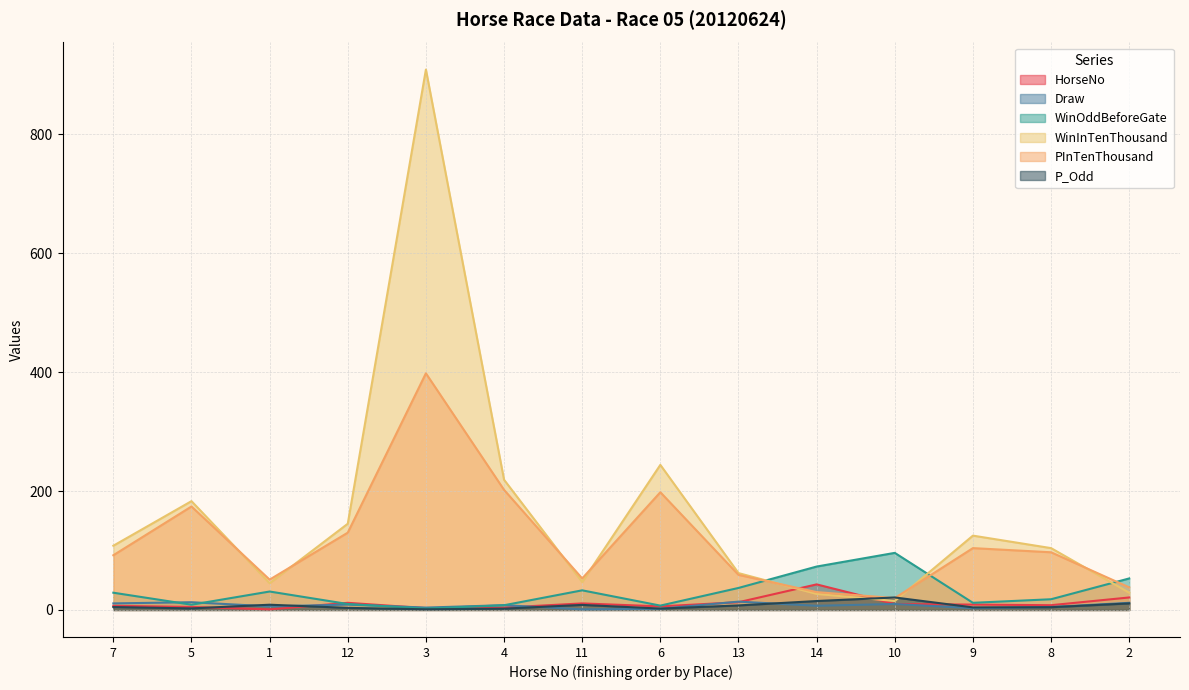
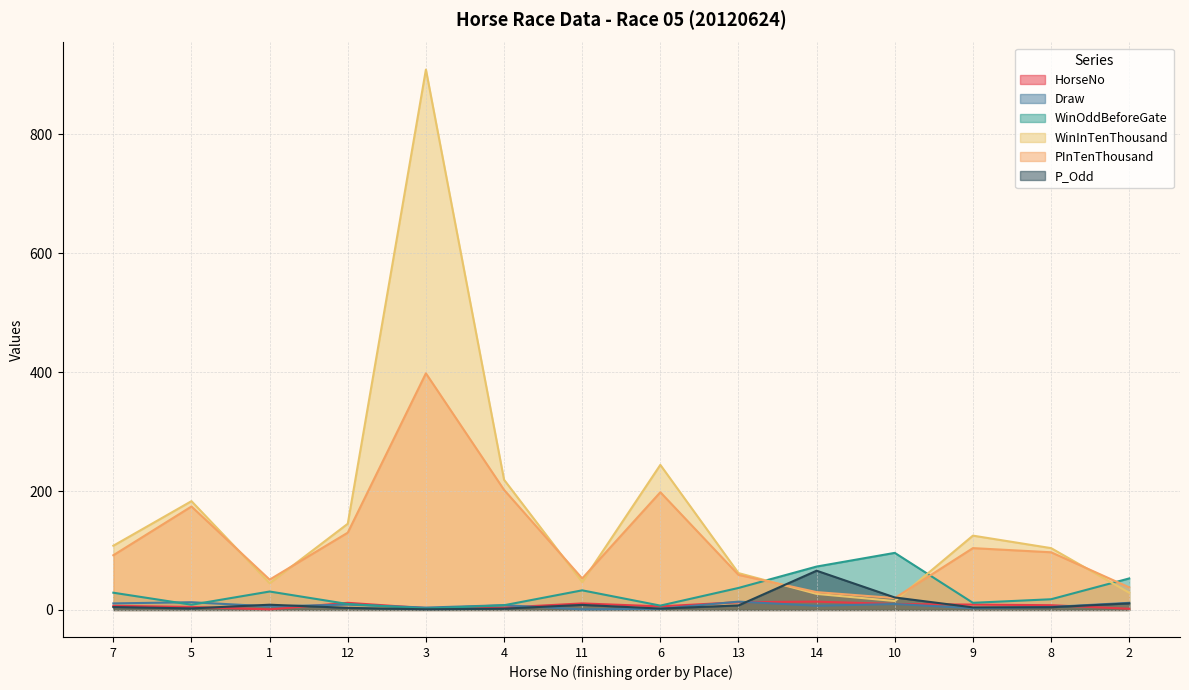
  {
    "HorseNo": {
      "1": 0,
-     "14": 40,
-     "2": 20
+     "14": 10,
+     "2": 0
    },
    "P_Odd": {
      "12": 0,
      "13": 10,
-     "14": 20
+     "14": 70
    }
  }
